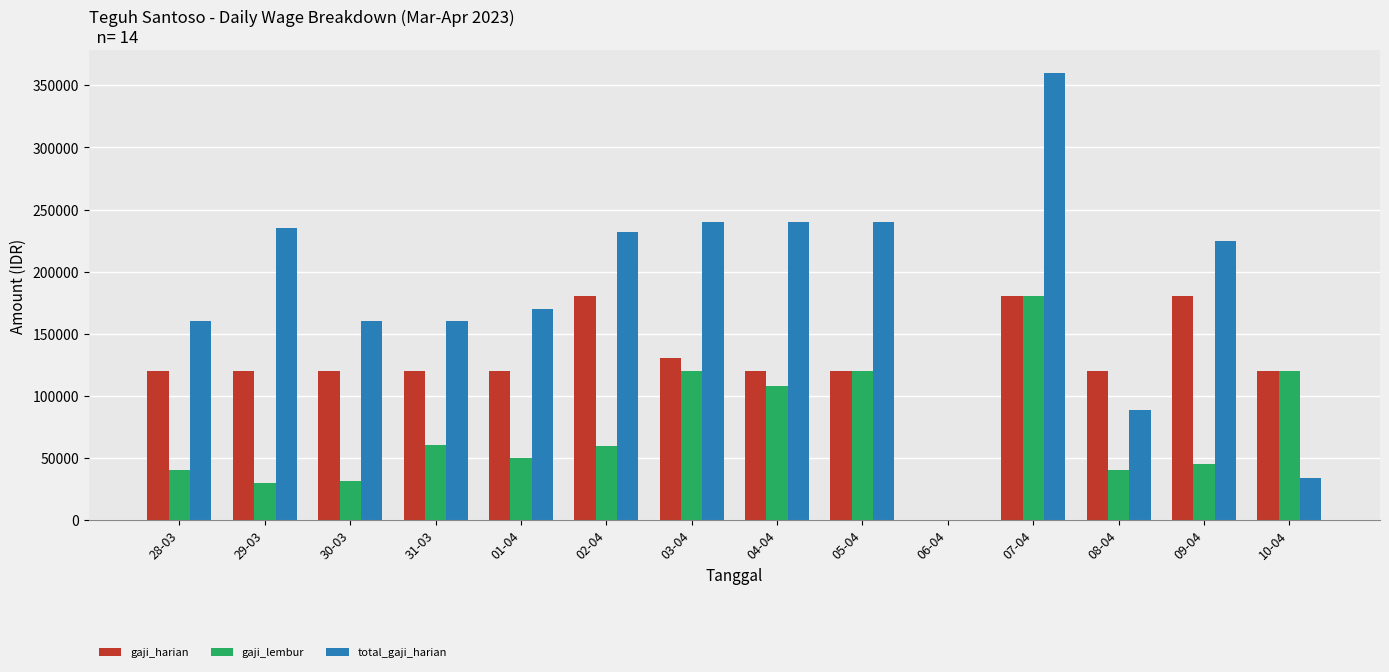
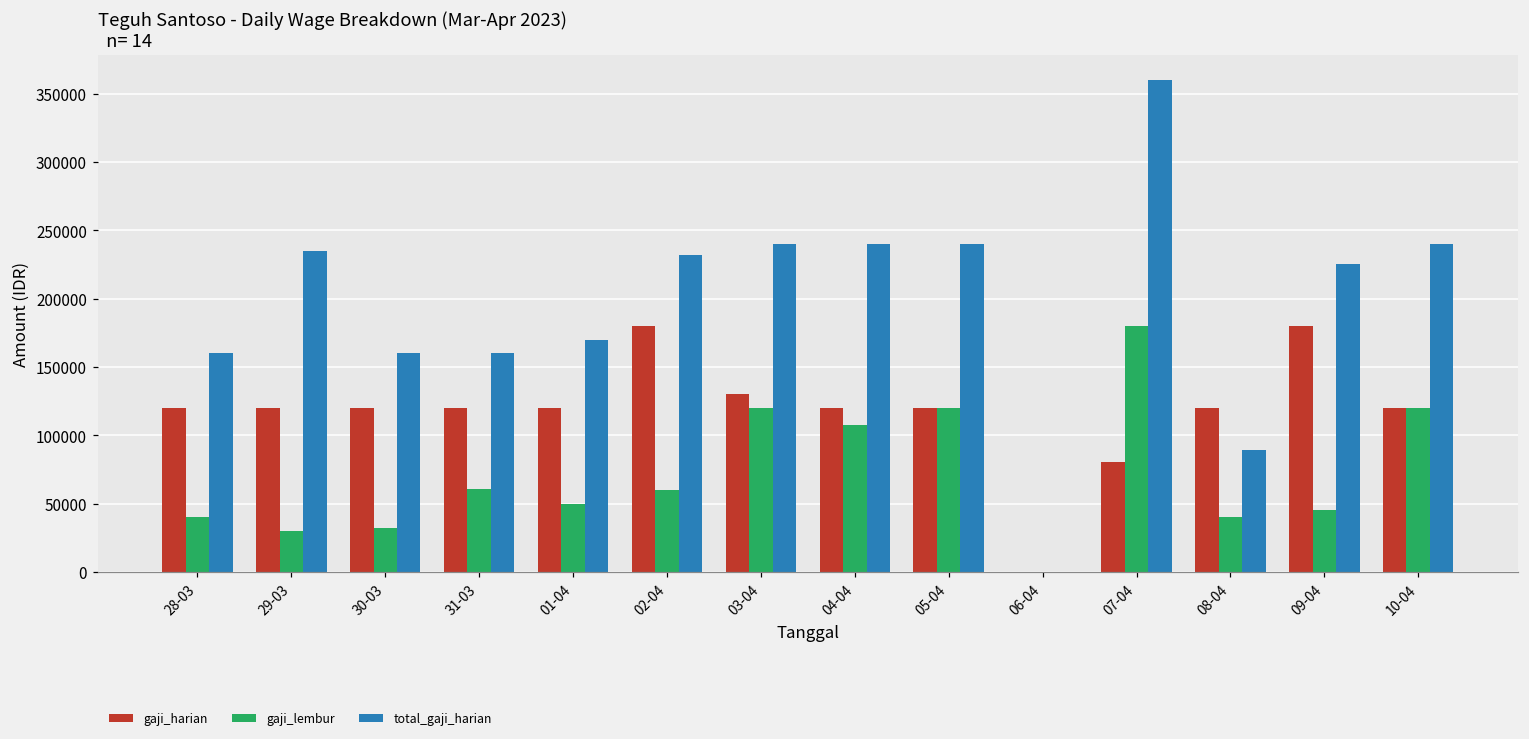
  {
    "gaji_harian": {
      "28-03": 120000,
      "29-03": 120000,
      "30-03": 120000,
      "31-03": 120000,
      "01-04": 120000,
      "02-04": 180000,
      "03-04": 130000,
      "04-04": 120000,
      "05-04": 120000,
      "06-04": 0,
-     "07-04": 180000,
+     "07-04": 81000,
      "08-04": 120000,
      "09-04": 180000,
      "10-04": 120000
    },
    "gaji_lembur": {
      "28-03": 40000,
      "29-03": 30000,
      "30-03": 32000,
      "31-03": 61000,
      "01-04": 50000,
      "02-04": 60000,
      "03-04": 120000,
      "04-04": 108000,
      "05-04": 120000,
      "06-04": 0,
      "07-04": 180000,
      "08-04": 40000,
      "09-04": 45000,
      "10-04": 120000
    },
    "total_gaji_harian": {
      "28-03": 160000,
      "29-03": 235000,
      "30-03": 160000,
      "31-03": 160000,
      "01-04": 170000,
      "02-04": 232000,
      "03-04": 240000,
      "04-04": 240000,
      "05-04": 240000,
      "06-04": 0,
      "07-04": 360000,
      "08-04": 89000,
      "09-04": 225000,
-     "10-04": 34000
+     "10-04": 240000
    }
  }
